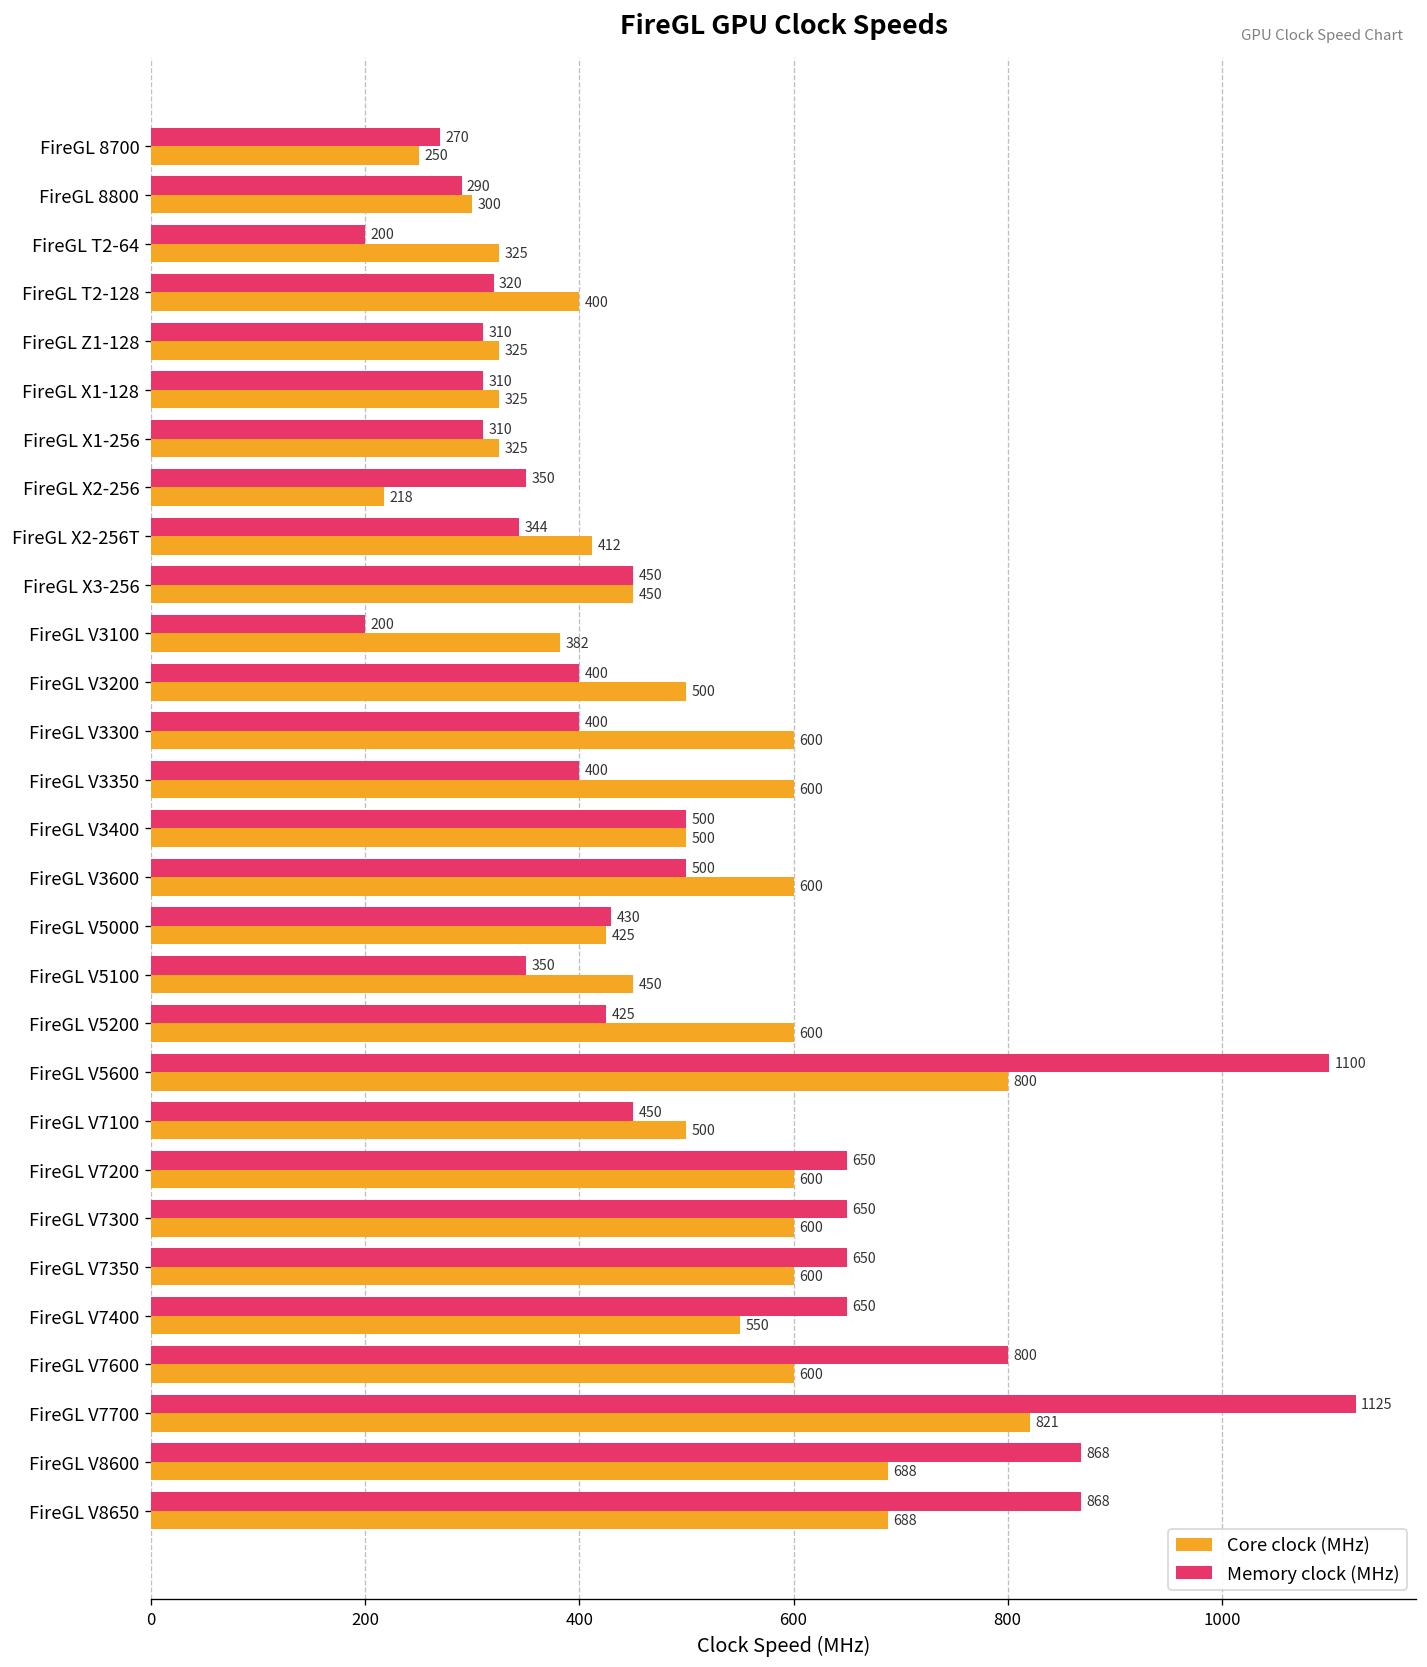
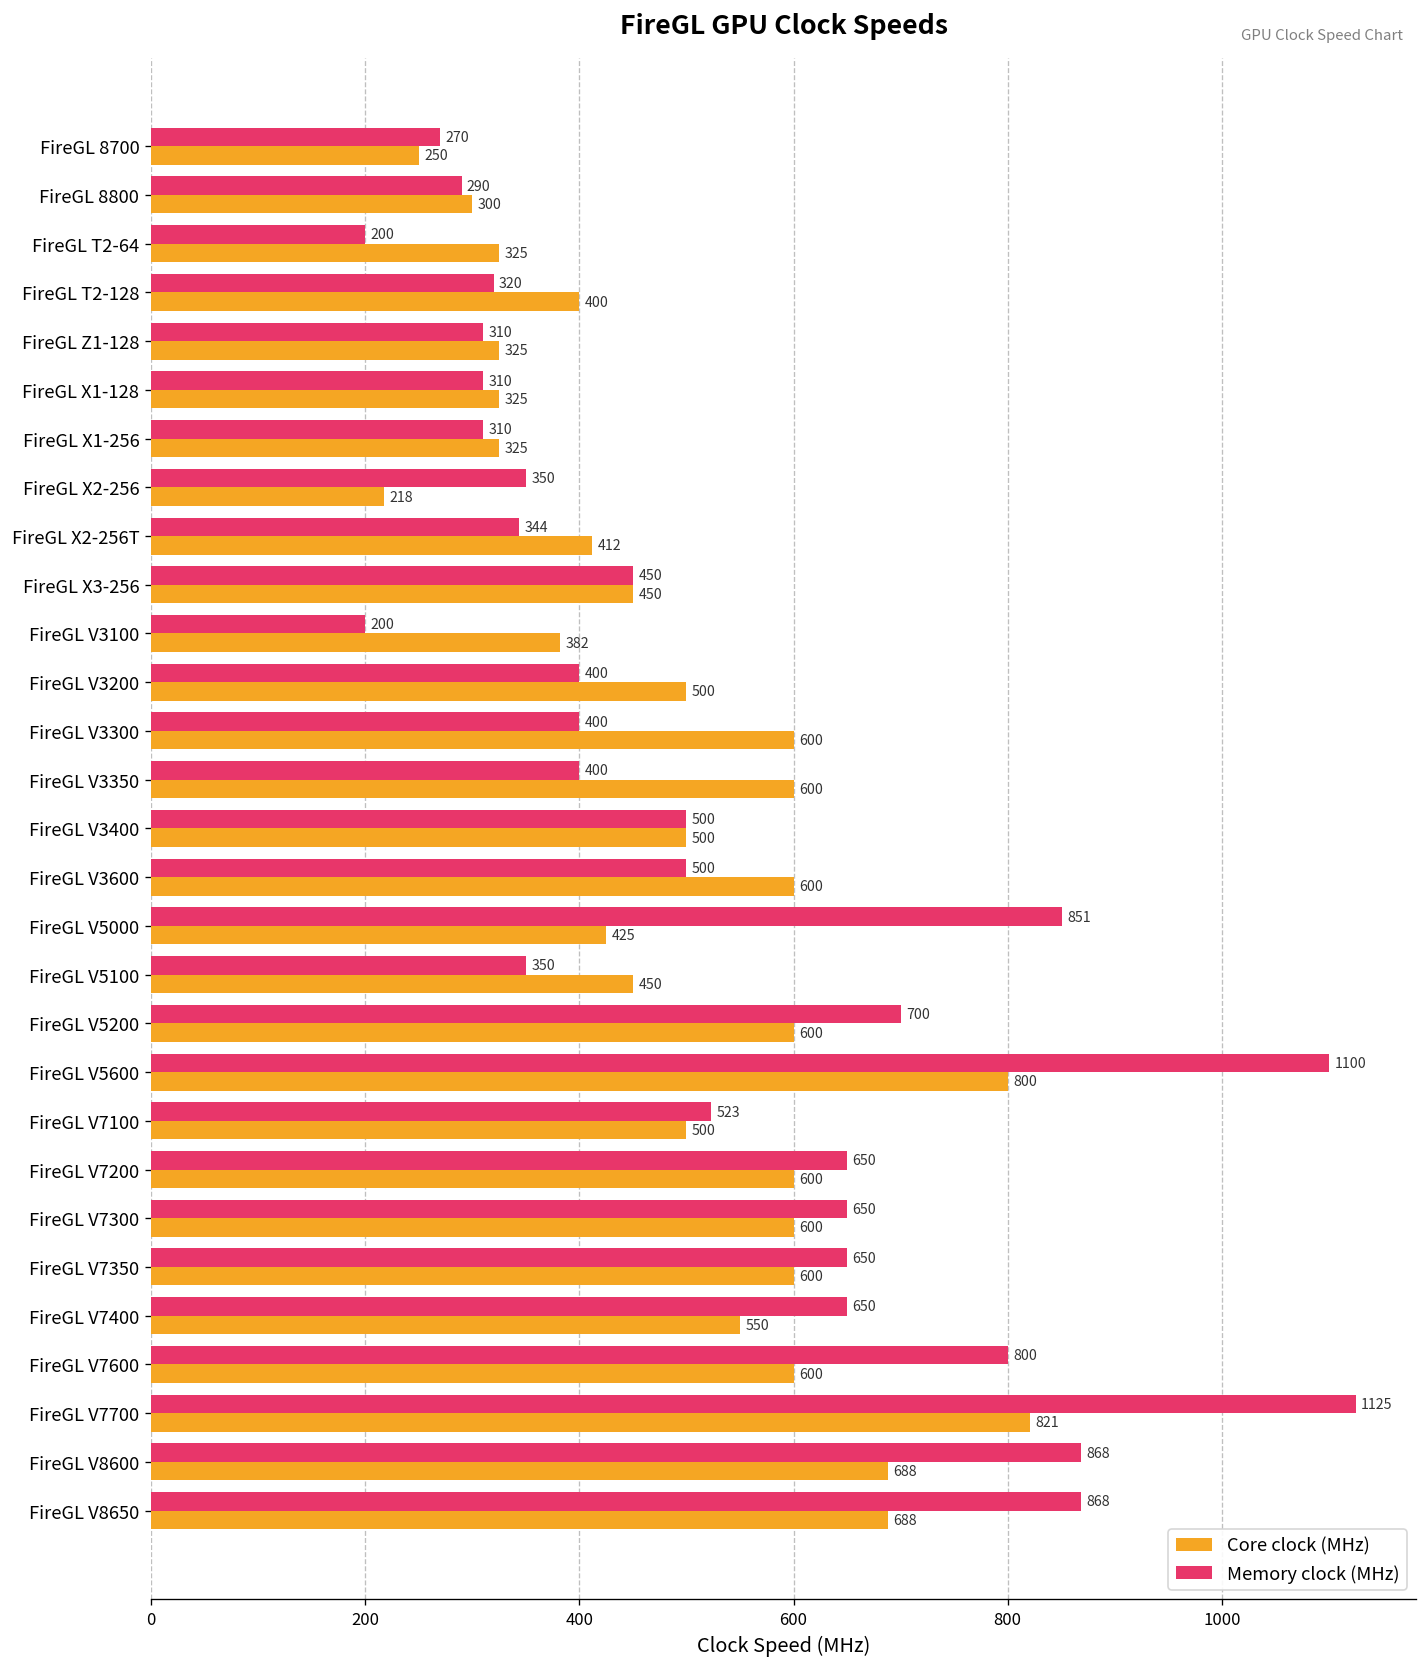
  {
    "Core clock (MHz)": {
      "FireGL 8700": 250,
      "FireGL 8800": 300,
      "FireGL T2-64": 325,
      "FireGL T2-128": 400,
      "FireGL Z1-128": 325,
      "FireGL X1-128": 325,
      "FireGL X1-256": 325,
      "FireGL X2-256": 218,
      "FireGL X2-256T": 412,
      "FireGL X3-256": 450,
      "FireGL V3100": 382,
      "FireGL V3200": 500,
      "FireGL V3300": 600,
      "FireGL V3350": 600,
      "FireGL V3400": 500,
      "FireGL V3600": 600,
      "FireGL V5000": 425,
      "FireGL V5100": 450,
      "FireGL V5200": 600,
      "FireGL V5600": 800,
      "FireGL V7100": 500,
      "FireGL V7200": 600,
      "FireGL V7300": 600,
      "FireGL V7350": 600,
      "FireGL V7400": 550,
      "FireGL V7600": 600,
      "FireGL V7700": 821,
      "FireGL V8600": 688,
      "FireGL V8650": 688
    },
    "Memory clock (MHz)": {
      "FireGL 8700": 270,
      "FireGL 8800": 290,
      "FireGL T2-64": 200,
      "FireGL T2-128": 320,
      "FireGL Z1-128": 310,
      "FireGL X1-128": 310,
      "FireGL X1-256": 310,
      "FireGL X2-256": 350,
      "FireGL X2-256T": 344,
      "FireGL X3-256": 450,
      "FireGL V3100": 200,
      "FireGL V3200": 400,
      "FireGL V3300": 400,
      "FireGL V3350": 400,
      "FireGL V3400": 500,
      "FireGL V3600": 500,
-     "FireGL V5000": 430,
+     "FireGL V5000": 851,
      "FireGL V5100": 350,
-     "FireGL V5200": 425,
+     "FireGL V5200": 700,
      "FireGL V5600": 1100,
-     "FireGL V7100": 450,
+     "FireGL V7100": 523,
      "FireGL V7200": 650,
      "FireGL V7300": 650,
      "FireGL V7350": 650,
      "FireGL V7400": 650,
      "FireGL V7600": 800,
      "FireGL V7700": 1125,
      "FireGL V8600": 868,
      "FireGL V8650": 868
    }
  }
